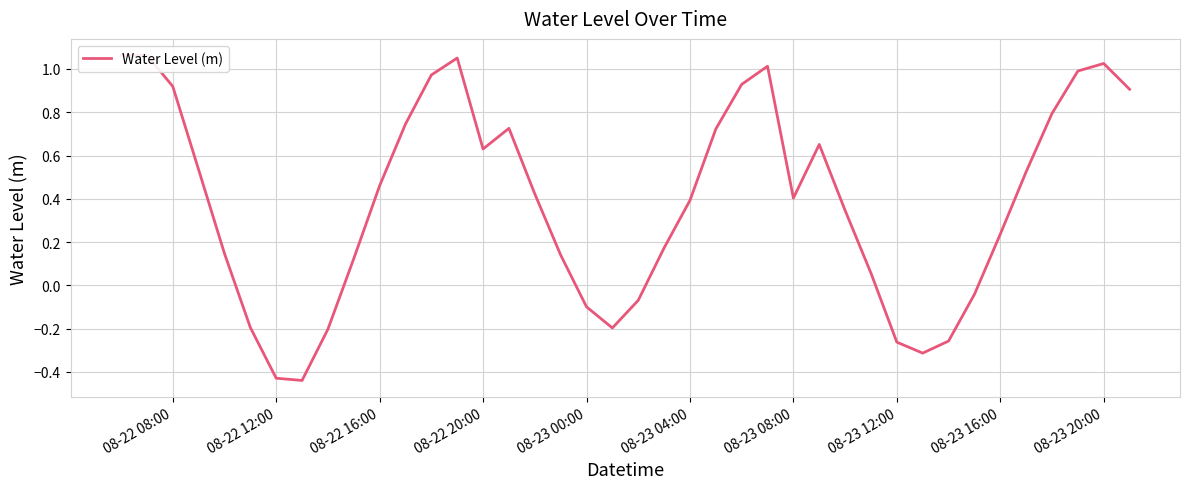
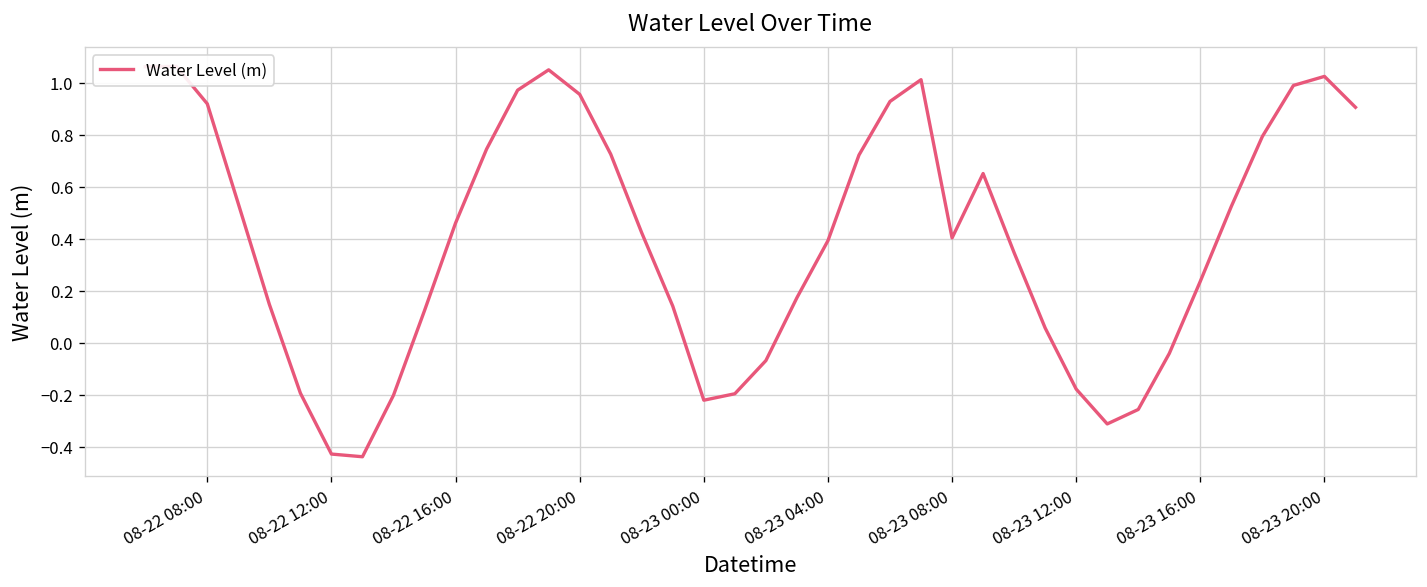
  {
    "08-22 08:00": 0.92,
    "08-22 12:00": -0.43,
    "08-22 16:00": 0.46,
-   "08-22 20:00": 0.63,
-   "08-23 00:00": -0.10,
+   "08-22 20:00": 0.96,
+   "08-23 00:00": -0.22,
    "08-23 04:00": 0.39,
    "08-23 08:00": 0.40,
-   "08-23 12:00": -0.26,
+   "08-23 12:00": -0.18,
    "08-23 16:00": 0.24,
    "08-23 20:00": 1.03
  }
